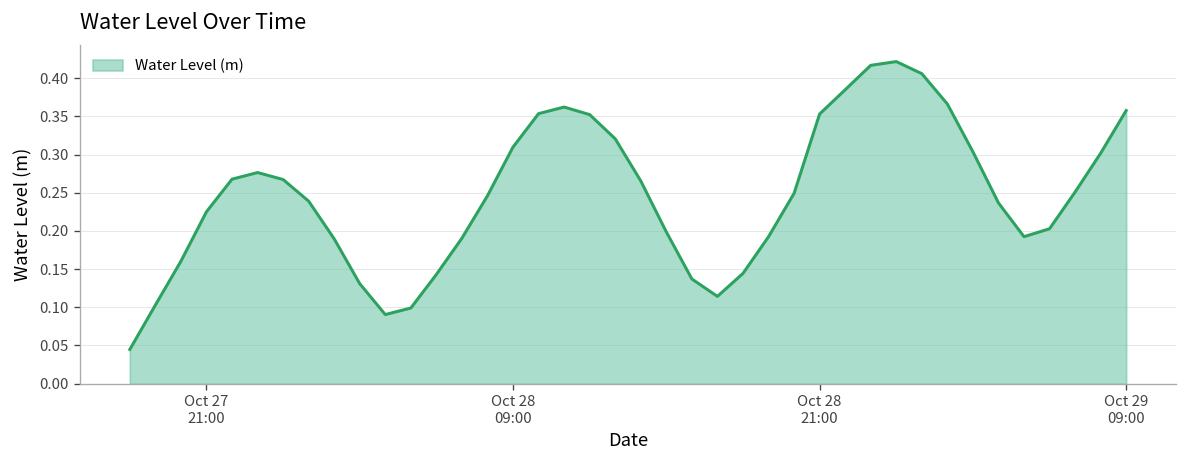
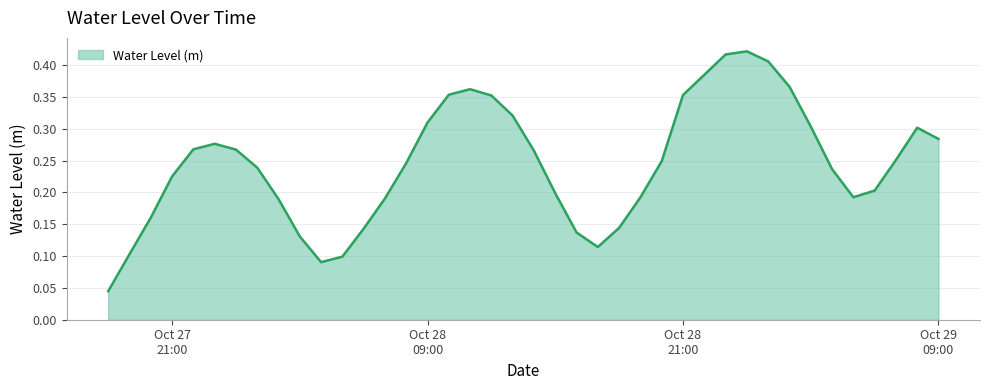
  {
    "Oct 27 21:00": 0.23,
    "Oct 28 09:00": 0.31,
    "Oct 28 21:00": 0.35,
-   "Oct 29 09:00": 0.36
+   "Oct 29 09:00": 0.28
  }
